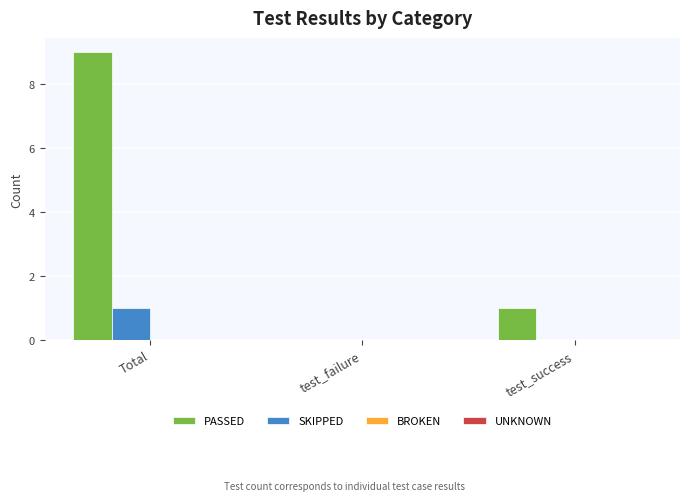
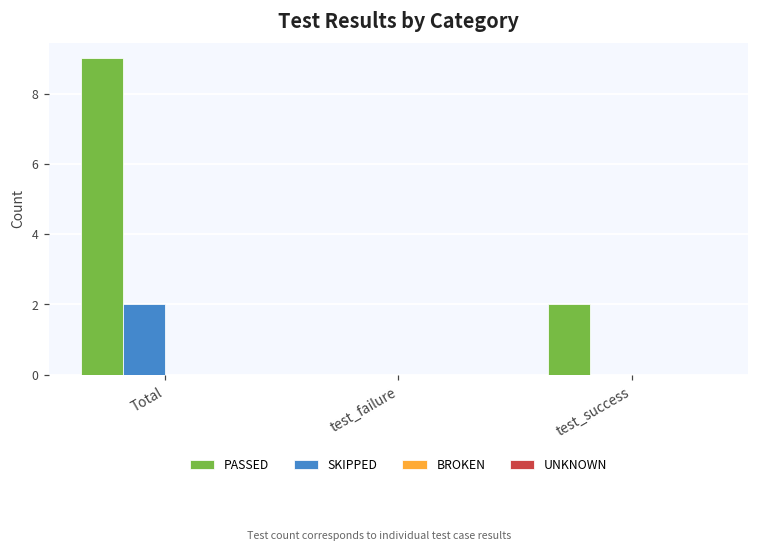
  {
    "PASSED": {
      "Total": 9,
      "test_failure": 0,
-     "test_success": 1
+     "test_success": 2
    },
    "SKIPPED": {
-     "Total": 1,
+     "Total": 2,
      "test_failure": 0,
      "test_success": 0
    },
    "BROKEN": {
      "Total": 0,
      "test_failure": 0,
      "test_success": 0
    },
    "UNKNOWN": {
      "Total": 0,
      "test_failure": 0,
      "test_success": 0
    }
  }
